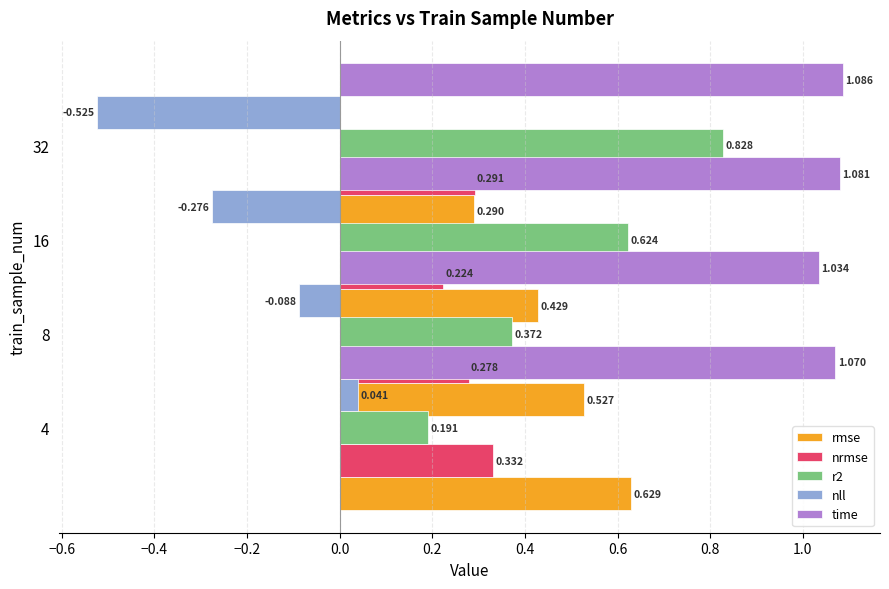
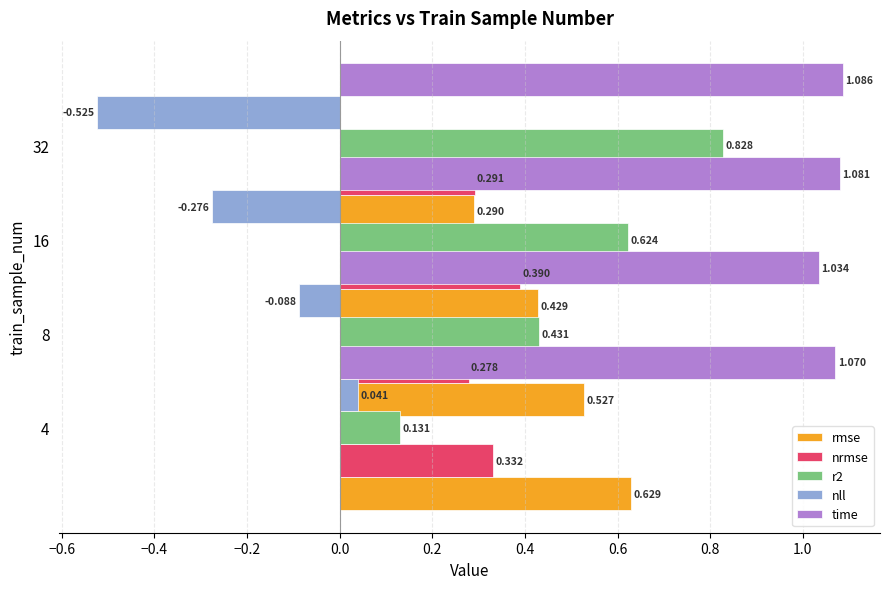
  {
    "nrmse": {
-     "16": 0.224,
+     "16": 0.390,
      "4": 0.332
    },
    "r2": {
      "32": 0.828,
      "16": 0.624,
-     "8": 0.372,
-     "4": 0.191
+     "8": 0.431,
+     "4": 0.131
    }
  }
